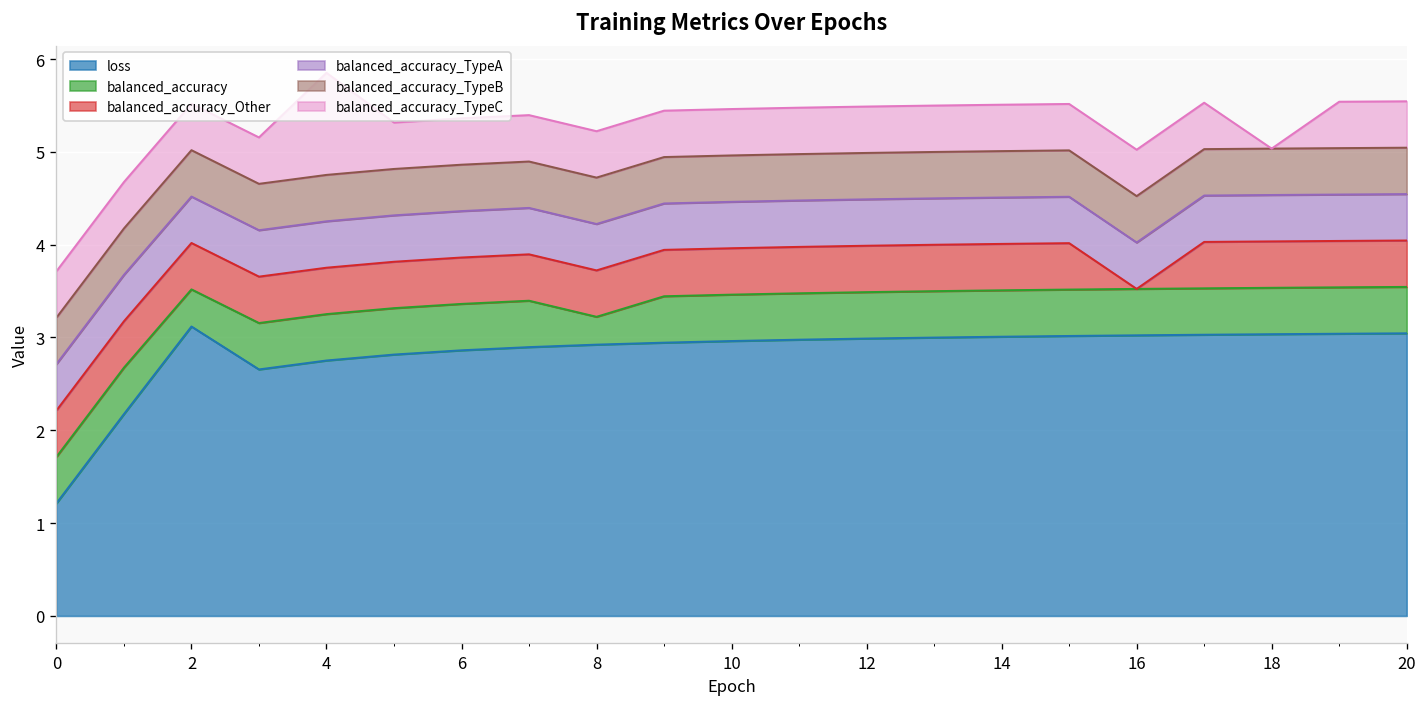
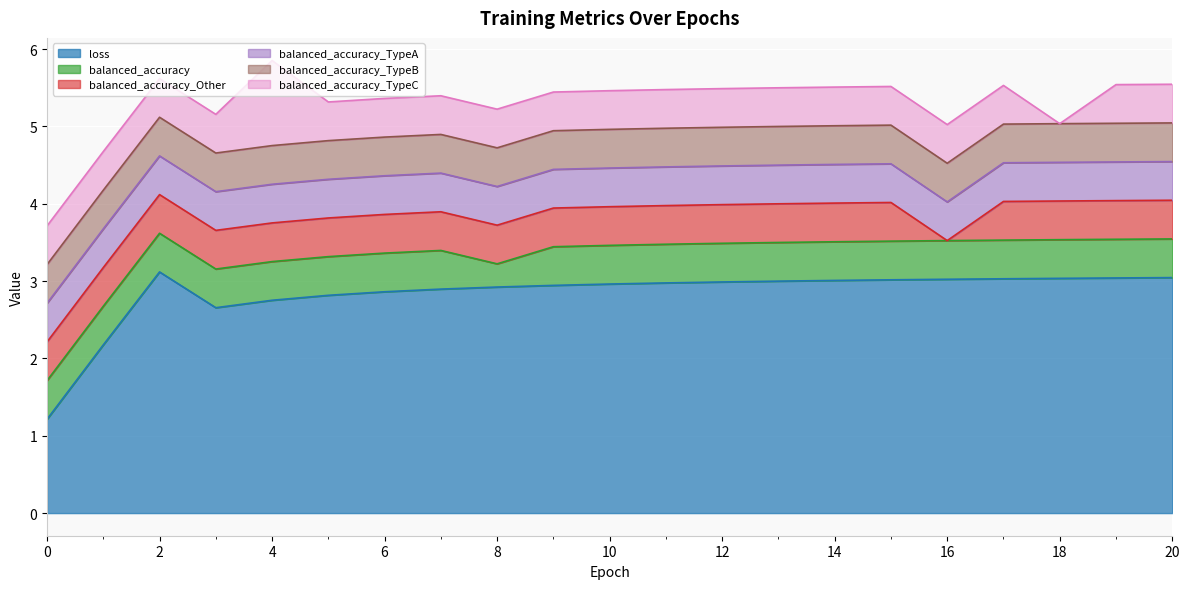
  {
    "loss": {
      "0": 1.2,
      "2": 3.1,
      "4": 2.8,
      "6": 2.9,
      "8": 2.9,
      "10": 3.0,
      "12": 3.0,
      "14": 3.0,
      "16": 3.0,
      "18": 3.0,
      "20": 3.0
    },
    "balanced_accuracy": {
      "0": 0.5,
-     "2": 0.4,
+     "2": 0.5,
      "4": 0.5,
      "6": 0.5,
      "8": 0.3,
      "10": 0.5,
      "12": 0.5,
      "14": 0.5,
      "18": 0.5,
      "20": 0.5
    },
    "balanced_accuracy_Other": {
      "0": 0.5,
      "2": 0.5,
      "4": 0.5,
      "6": 0.5,
      "8": 0.5,
      "10": 0.5,
      "12": 0.5,
      "14": 0.5,
      "18": 0.5,
      "20": 0.5
    },
    "balanced_accuracy_TypeA": {
      "0": 0.5,
      "2": 0.5,
      "4": 0.5,
      "6": 0.5,
      "8": 0.5,
      "10": 0.5,
      "12": 0.5,
      "14": 0.5,
      "16": 0.5,
      "18": 0.5,
      "20": 0.5
    },
    "balanced_accuracy_TypeB": {
      "0": 0.5,
      "2": 0.5,
      "4": 0.5,
      "6": 0.5,
      "8": 0.5,
      "10": 0.5,
      "12": 0.5,
      "14": 0.5,
      "16": 0.5,
      "20": 0.5
    },
    "balanced_accuracy_TypeC": {
      "0": 0.5,
      "6": 0.5,
      "8": 0.5,
      "10": 0.5,
      "12": 0.5,
      "14": 0.5,
      "16": 0.5,
      "20": 0.5
    }
  }
